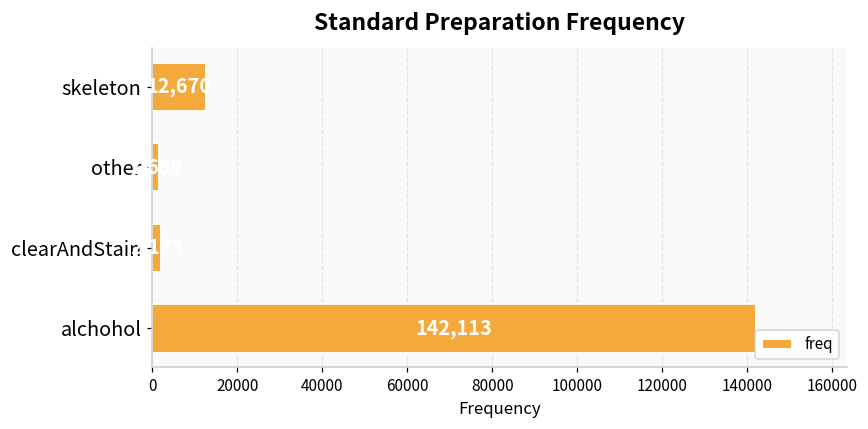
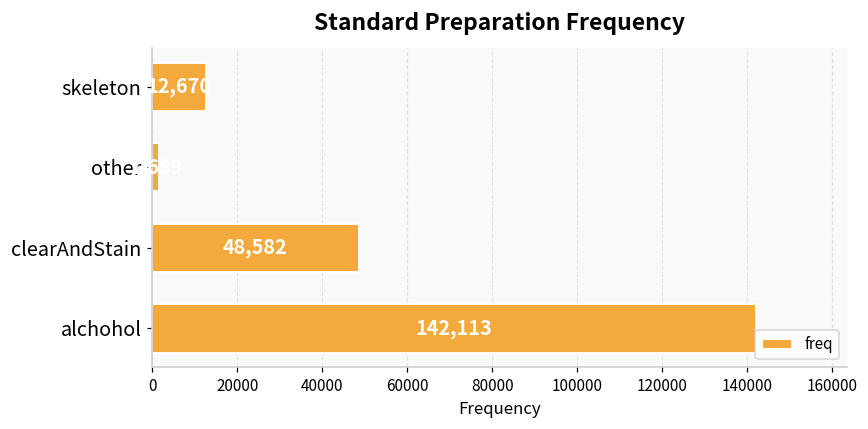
  {
    "other": 2000,
-   "clearAndStain": 2000
+   "clearAndStain": 49000
  }
